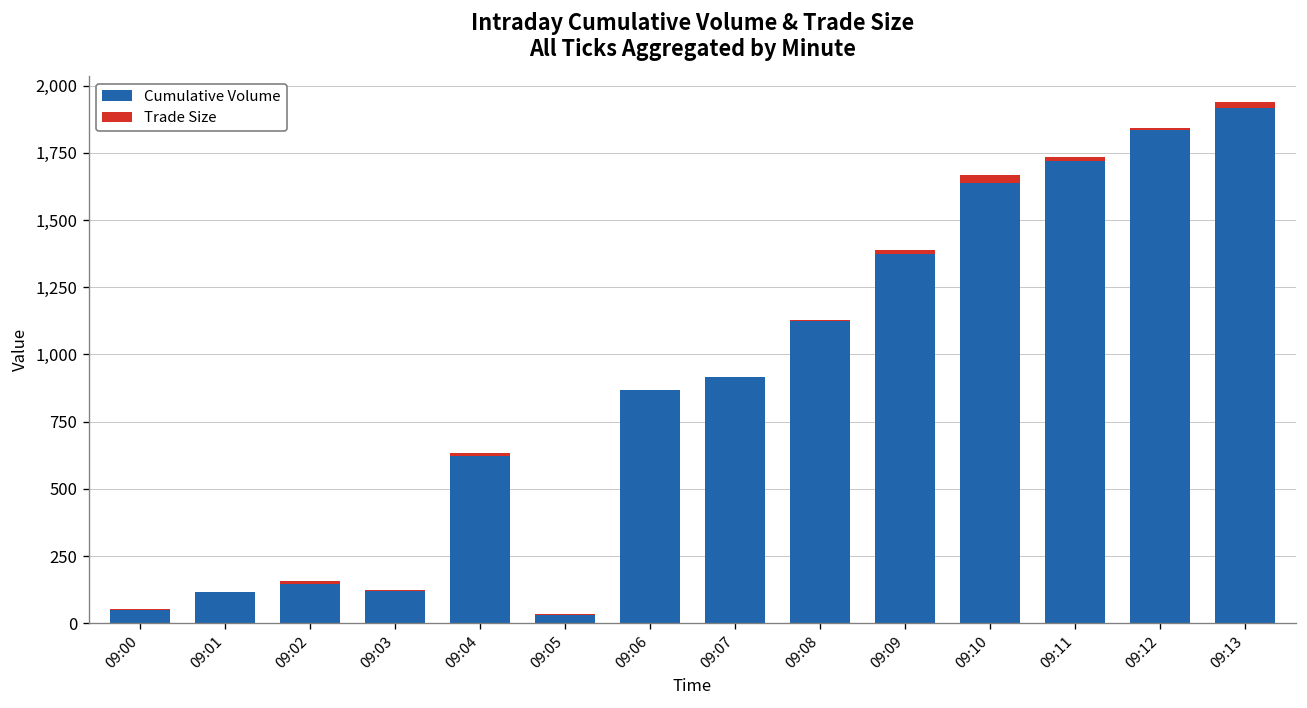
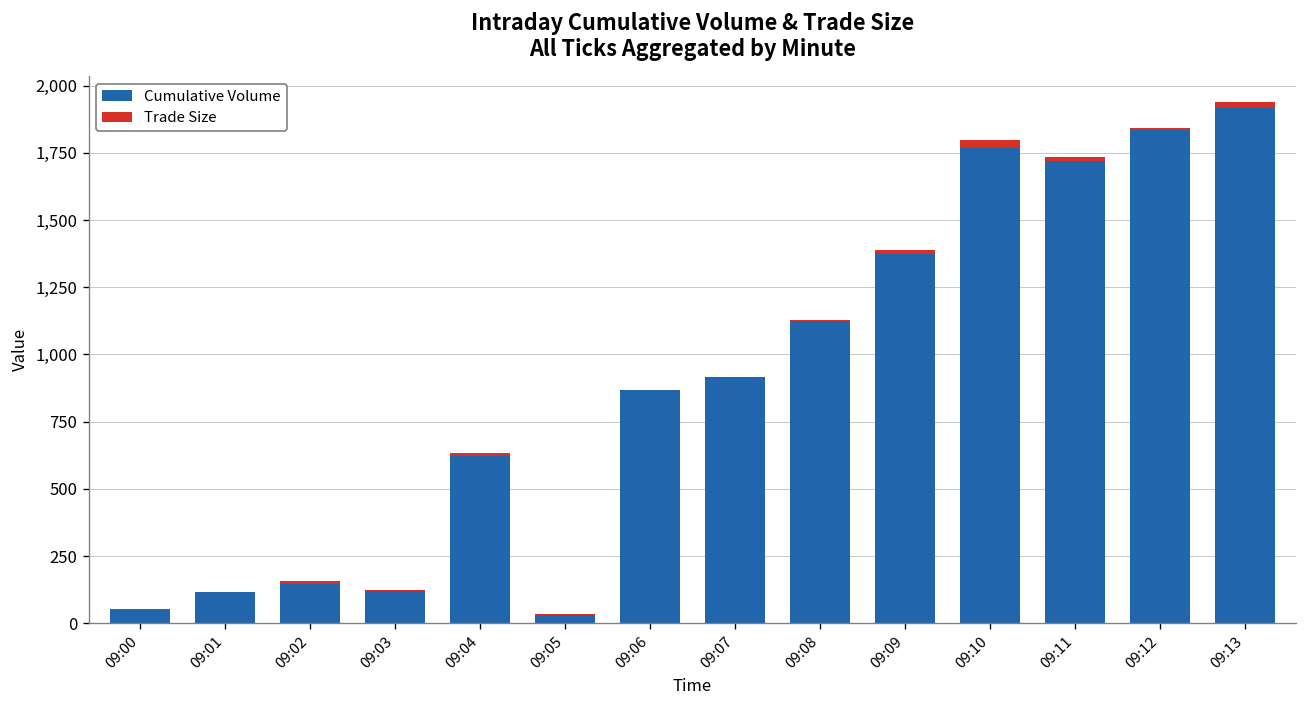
  {
    "Cumulative Volume": {
      "09:00": "50",
      "09:01": "120",
      "09:02": "150",
      "09:03": "120",
      "09:04": "620",
      "09:05": "30",
      "09:06": "870",
      "09:07": "920",
      "09:08": "1,130",
      "09:09": "1,370",
-     "09:10": "1,640",
+     "09:10": "1,770",
      "09:11": "1,720",
      "09:12": "1,840",
      "09:13": "1,920"
    },
    "Trade Size": {
      "09:09": "10",
      "09:10": "30",
      "09:11": "20",
      "09:13": "20"
    }
  }
